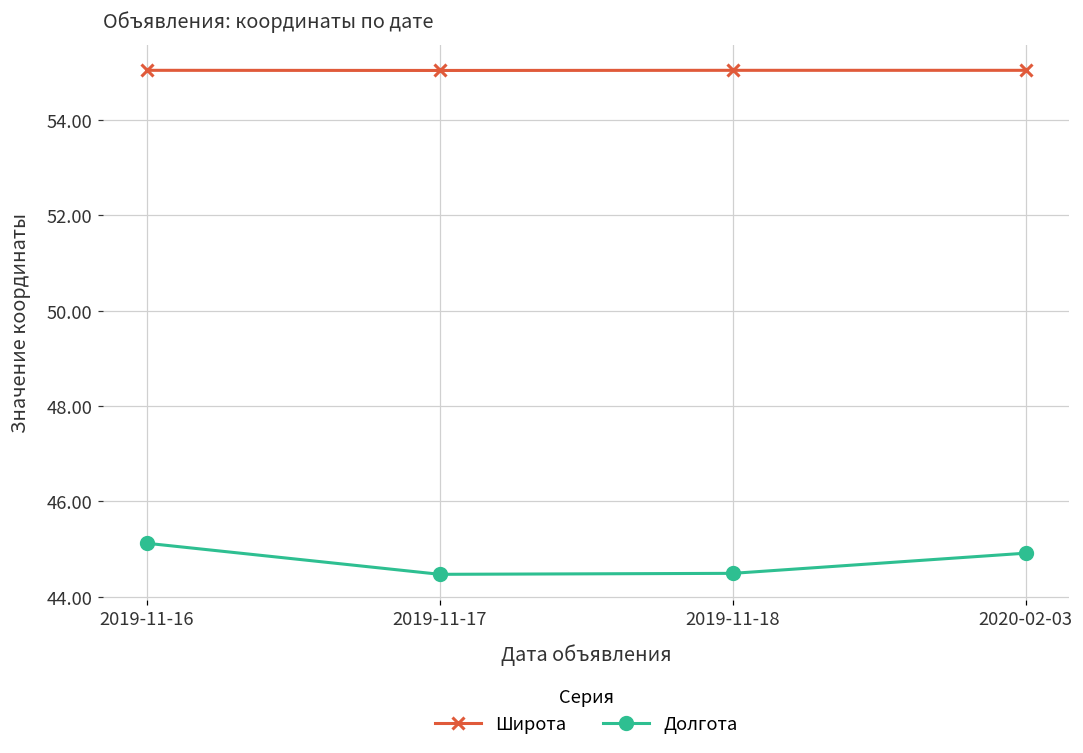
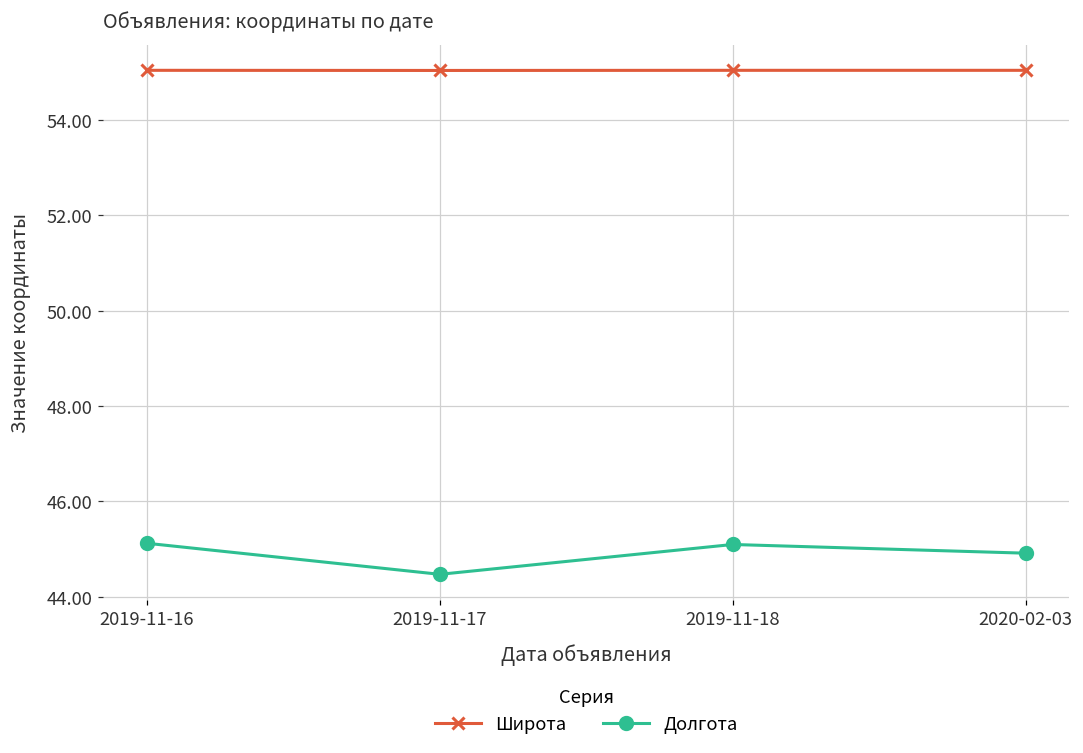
  {
    "Широта": {
      "2019-11-16": 55.0,
      "2019-11-17": 55.0,
      "2019-11-18": 55.0,
      "2020-02-03": 55.0
    },
    "Долгота": {
      "2019-11-16": 45.1,
      "2019-11-17": 44.5,
-     "2019-11-18": 44.5,
+     "2019-11-18": 45.1,
      "2020-02-03": 44.9
    }
  }
